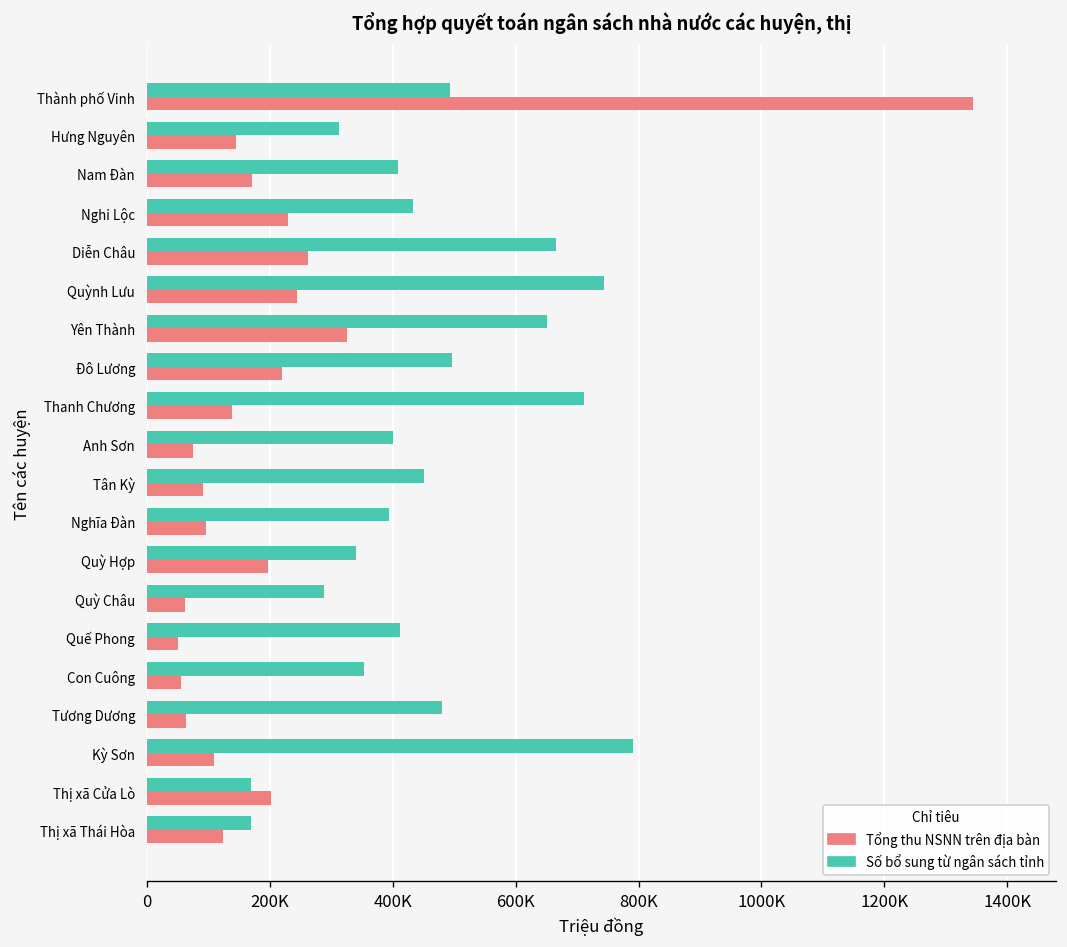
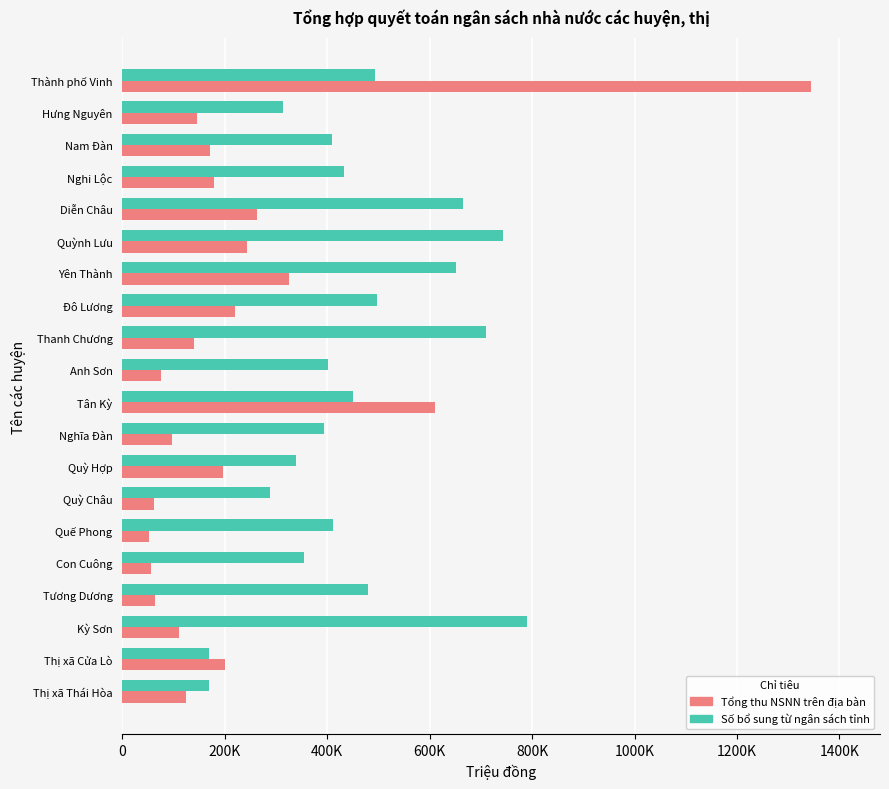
  {
    "Tổng thu NSNN trên địa bàn": {
      "Thành phố Vinh": 1340000,
      "Hưng Nguyên": 150000,
      "Nam Đàn": 170000,
-     "Nghi Lộc": 230000,
+     "Nghi Lộc": 180000,
      "Diễn Châu": 260000,
      "Quỳnh Lưu": 240000,
      "Yên Thành": 330000,
      "Đô Lương": 220000,
      "Thanh Chương": 140000,
      "Anh Sơn": 70000,
-     "Tân Kỳ": 90000,
+     "Tân Kỳ": 610000,
      "Nghĩa Đàn": 100000,
      "Quỳ Hợp": 200000,
      "Quỳ Châu": 60000,
      "Quế Phong": 50000,
      "Con Cuông": 60000,
      "Tương Dương": 60000,
      "Kỳ Sơn": 110000,
      "Thị xã Cửa Lò": 200000,
      "Thị xã Thái Hòa": 120000
    },
    "Số bổ sung từ ngân sách tỉnh": {
      "Thành phố Vinh": 490000,
      "Hưng Nguyên": 310000,
      "Nam Đàn": 410000,
      "Nghi Lộc": 430000,
      "Diễn Châu": 670000,
      "Quỳnh Lưu": 740000,
      "Yên Thành": 650000,
      "Đô Lương": 500000,
      "Thanh Chương": 710000,
      "Anh Sơn": 400000,
      "Tân Kỳ": 450000,
      "Nghĩa Đàn": 390000,
      "Quỳ Hợp": 340000,
      "Quỳ Châu": 290000,
      "Quế Phong": 410000,
      "Con Cuông": 350000,
      "Tương Dương": 480000,
      "Kỳ Sơn": 790000,
      "Thị xã Cửa Lò": 170000,
      "Thị xã Thái Hòa": 170000
    }
  }
